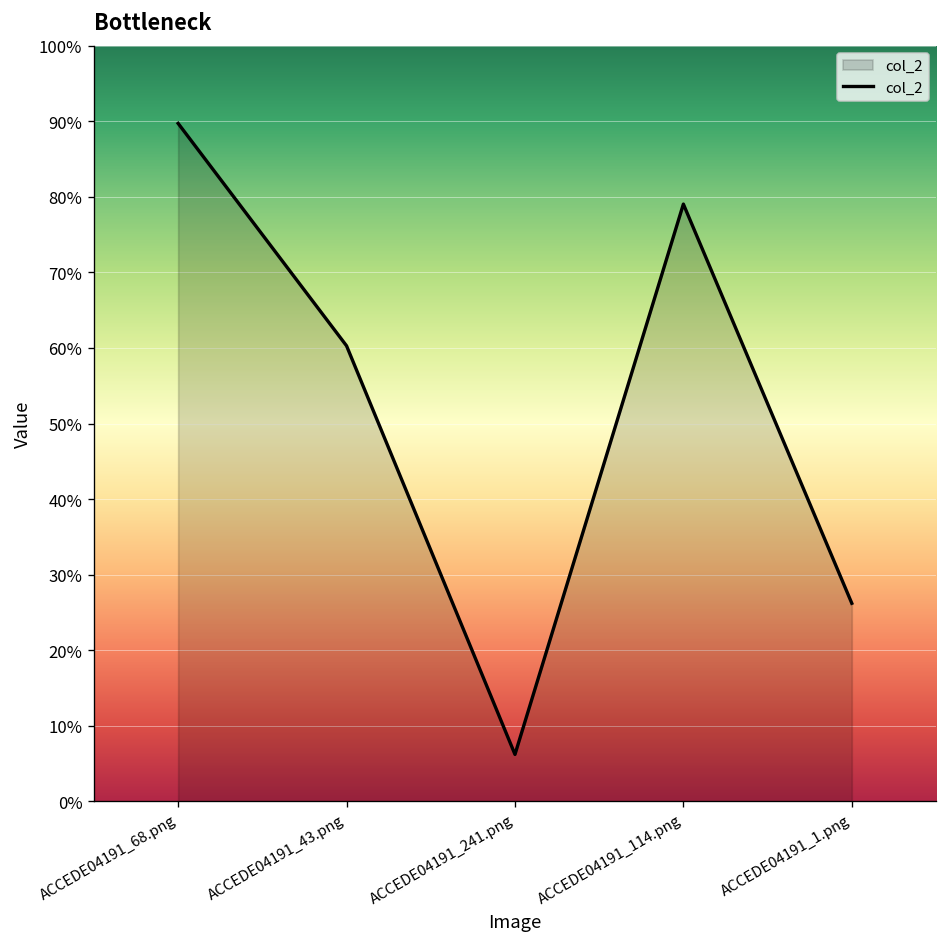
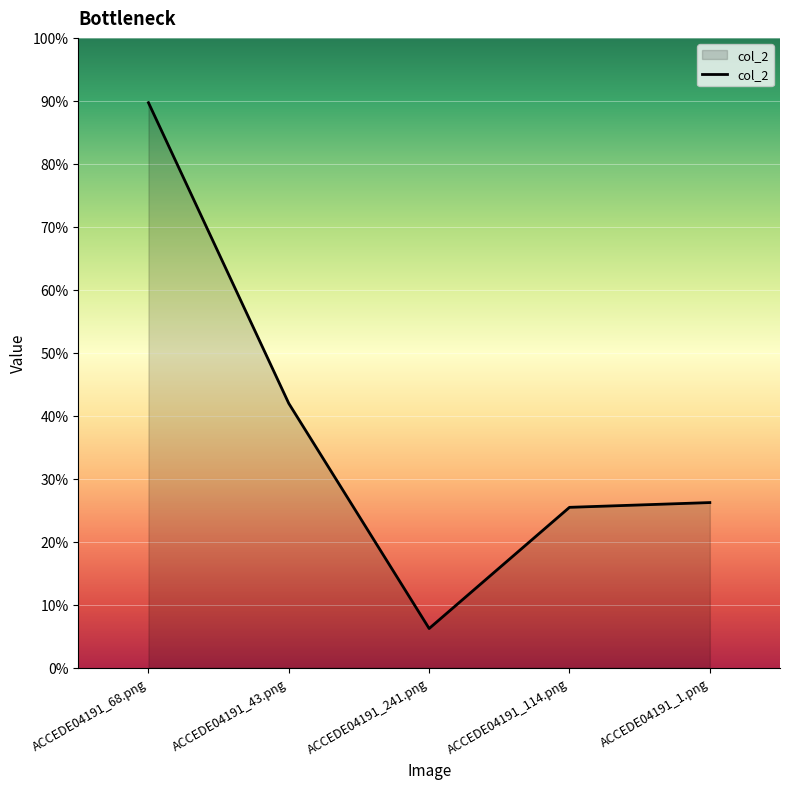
  {
    "ACCEDE04191_68.png": "90%",
-   "ACCEDE04191_43.png": "60%",
+   "ACCEDE04191_43.png": "42%",
    "ACCEDE04191_241.png": "6%",
-   "ACCEDE04191_114.png": "79%",
+   "ACCEDE04191_114.png": "25%",
    "ACCEDE04191_1.png": "26%"
  }
